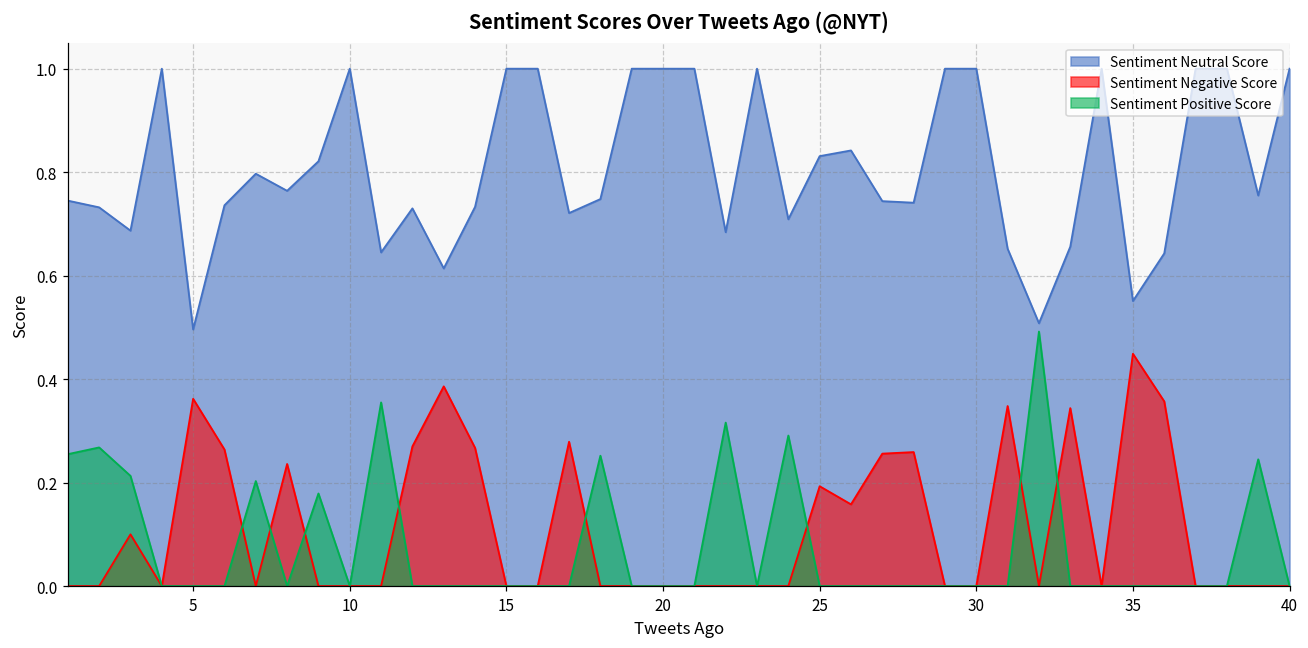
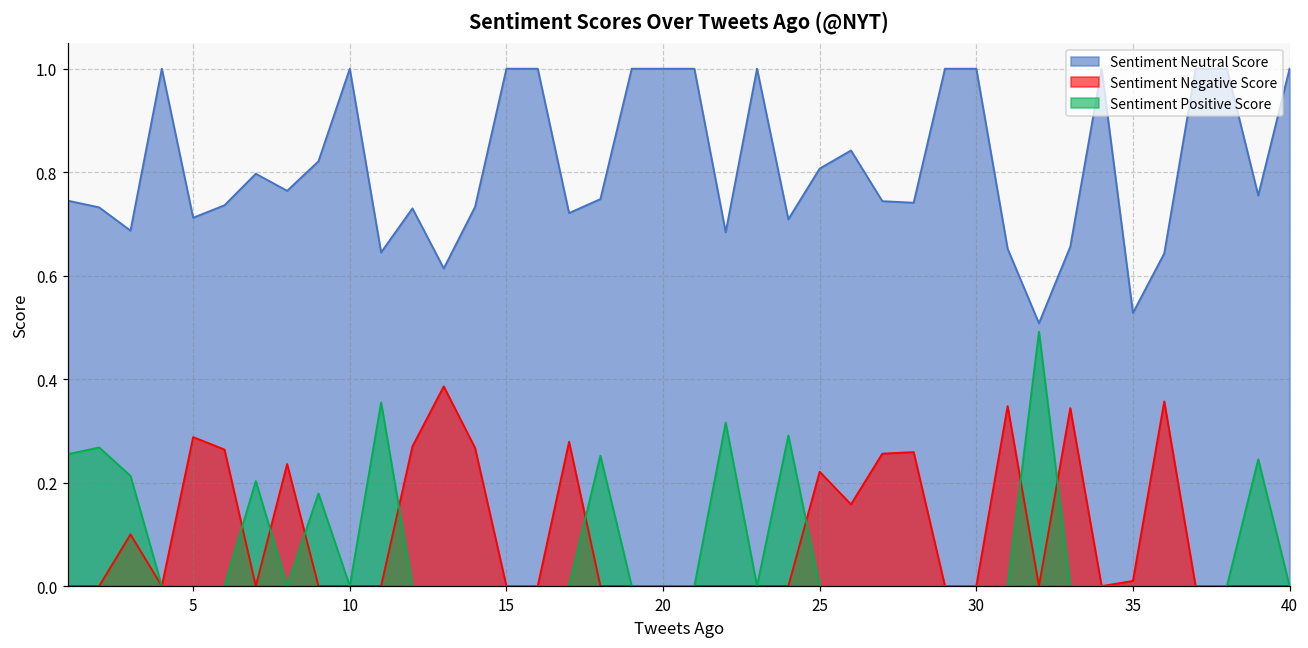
  {
    "Sentiment Neutral Score": {
-     "5": 0.50,
+     "5": 0.71,
      "10": 1.00,
      "15": 1.00,
      "20": 1.00,
-     "25": 0.83,
+     "25": 0.81,
      "30": 1.00,
-     "35": 0.55,
+     "35": 0.53,
      "40": 1.00
    },
    "Sentiment Negative Score": {
-     "5": 0.36,
-     "25": 0.19,
-     "35": 0.45
+     "5": 0.29,
+     "25": 0.22,
+     "35": 0.01
    },
    "Sentiment Positive Score": {
      "5": 0.00,
      "25": 0.00,
      "35": 0.00
    }
  }
